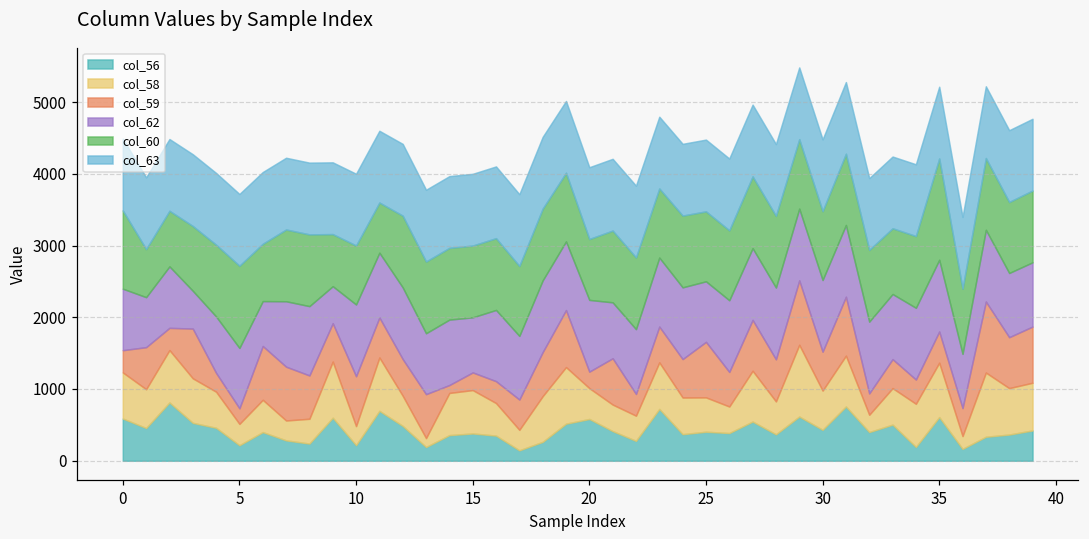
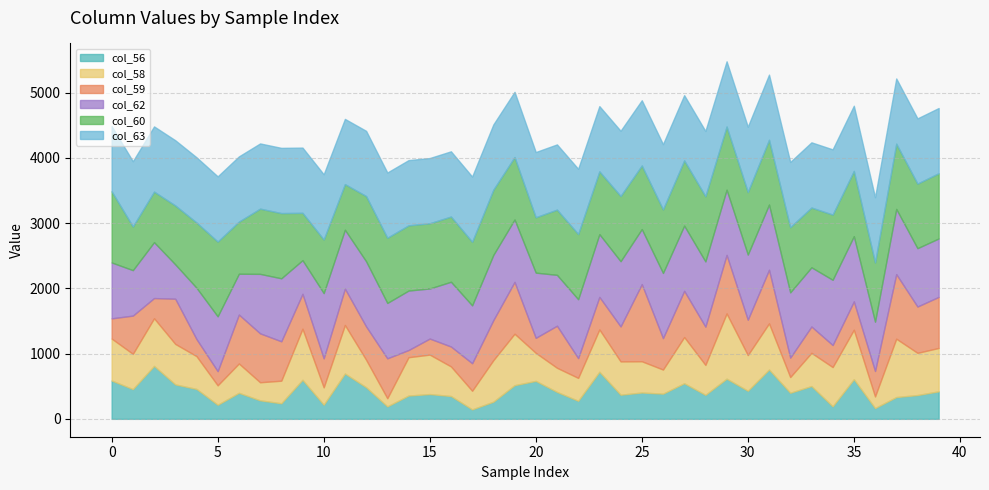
  {
    "col_58": {
      "0": 600,
      "5": 300,
      "10": 300,
      "15": 600,
      "20": 400,
      "25": 500,
      "30": 500,
      "35": 800
    },
    "col_59": {
      "0": 300,
      "5": 200,
-     "10": 700,
+     "10": 400,
      "15": 200,
      "20": 200,
-     "25": 800,
+     "25": 1200,
      "30": 500,
      "35": 400
    },
    "col_62": {
      "0": 900,
      "5": 800,
      "10": 1000,
      "15": 800,
      "20": 1000,
      "25": 800,
      "30": 1000,
      "35": 1000
    },
    "col_60": {
      "0": 1100,
      "5": 1100,
      "10": 800,
      "15": 1000,
      "20": 800,
      "25": 1000,
      "30": 1000,
-     "35": 1400
+     "35": 1000
    }
  }
